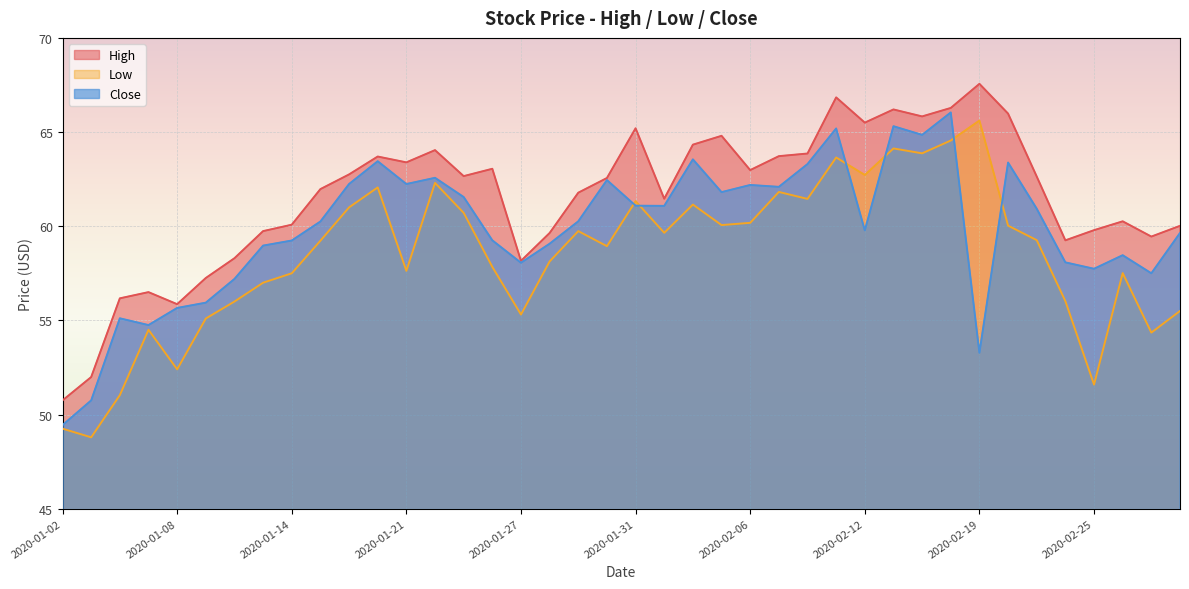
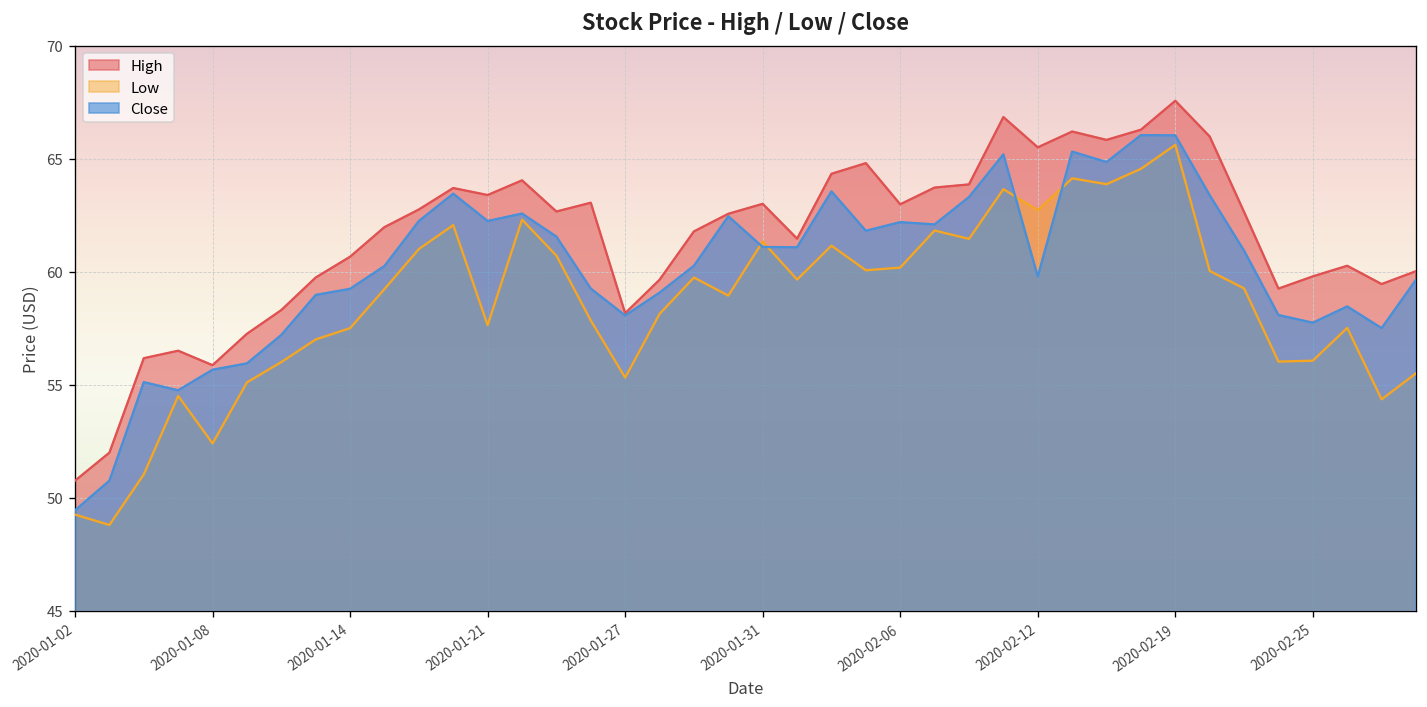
  {
    "High": {
      "2020-01-02": 50.8,
      "2020-01-08": 55.9,
-     "2020-01-14": 60.1,
+     "2020-01-14": 60.7,
      "2020-01-21": 63.4,
-     "2020-01-31": 65.2,
+     "2020-01-31": 63.0,
      "2020-02-06": 63.0,
      "2020-02-12": 65.5,
      "2020-02-19": 67.6,
      "2020-02-25": 59.8
    },
    "Low": {
      "2020-01-02": 49.3,
      "2020-01-08": 52.4,
      "2020-01-14": 57.5,
      "2020-01-21": 57.6,
      "2020-01-27": 55.3,
      "2020-01-31": 61.3,
      "2020-02-06": 60.2,
      "2020-02-12": 62.7,
      "2020-02-19": 65.6,
-     "2020-02-25": 51.6
+     "2020-02-25": 56.1
    },
    "Close": {
      "2020-01-02": 49.4,
      "2020-01-08": 55.7,
      "2020-01-14": 59.2,
      "2020-01-21": 62.2,
      "2020-01-31": 61.1,
      "2020-02-06": 62.2,
      "2020-02-12": 59.8,
-     "2020-02-19": 53.3,
+     "2020-02-19": 66.0,
      "2020-02-25": 57.7
    }
  }
